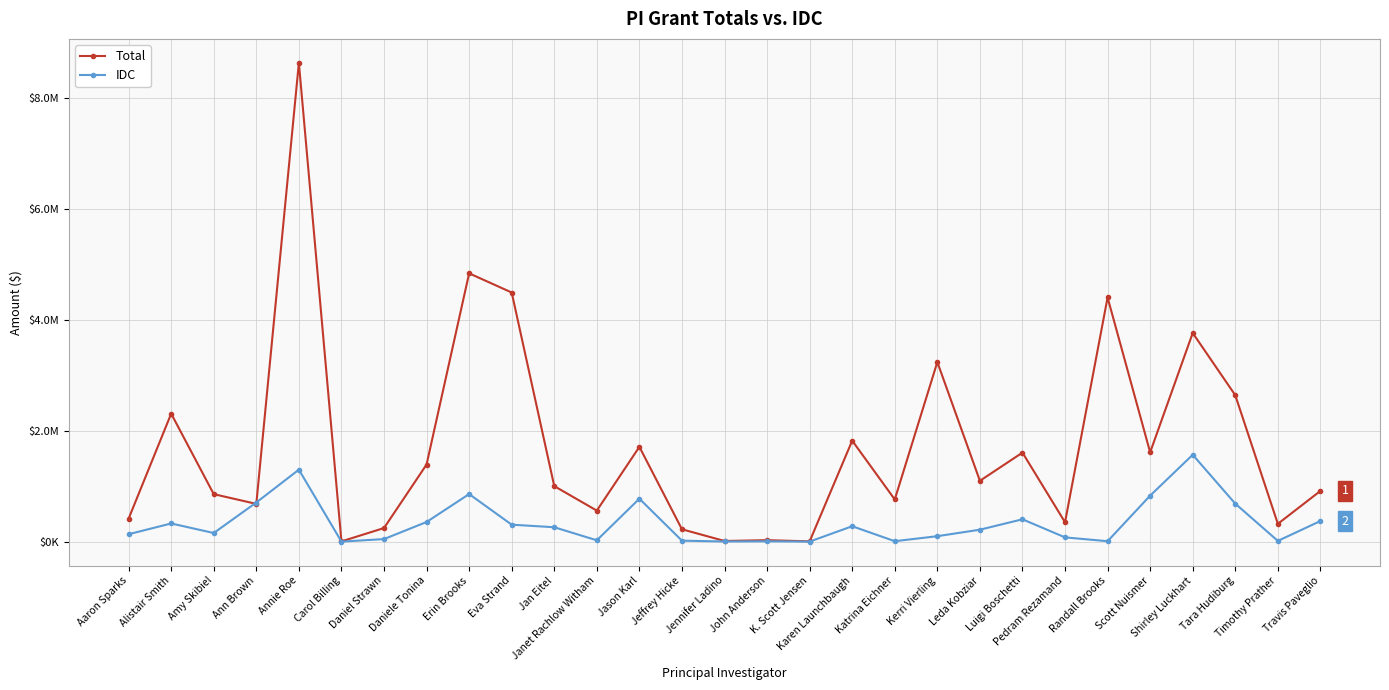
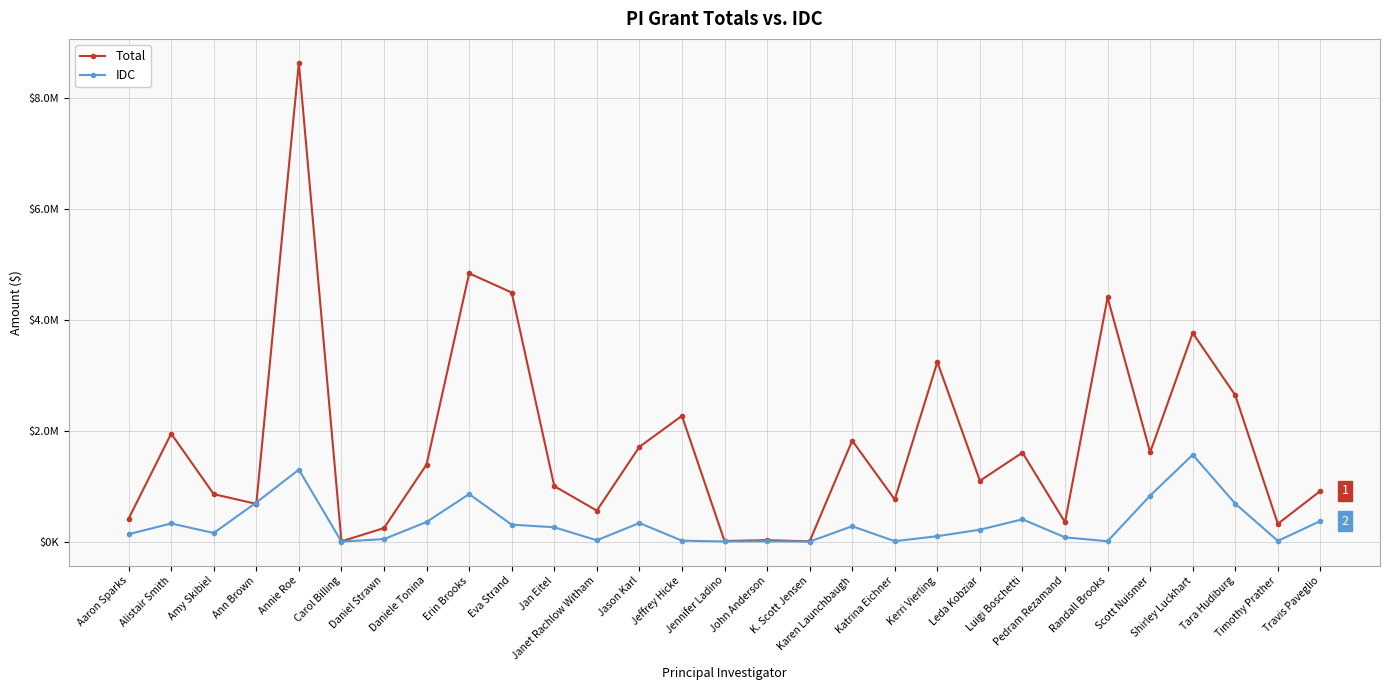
  {
    "Total": {
      "Aaron Sparks": "$400000",
-     "Alistair Smith": "$2300000",
+     "Alistair Smith": "$1900000",
      "Amy Skibiel": "$900000",
      "Annie Roe": "$8600000",
      "Daniel Strawn": "$200000",
      "Daniele Tonina": "$1400000",
      "Erin Brooks": "$4800000",
      "Eva Strand": "$4500000",
      "Jan Eitel": "$1000000",
      "Janet Rachlow Witham": "$600000",
      "Jason Karl": "$1700000",
-     "Jeffrey Hicke": "$200000",
+     "Jeffrey Hicke": "$2300000",
      "Karen Launchbaugh": "$1800000",
      "Katrina Eichner": "$800000",
      "Kerri Vierling": "$3200000",
      "Leda Kobziar": "$1100000",
      "Luigi Boschetti": "$1600000",
      "Pedram Rezamand": "$300000",
      "Randall Brooks": "$4400000",
      "Scott Nuismer": "$1600000",
      "Shirley Luckhart": "$3800000",
      "Tara Hudiburg": "$2600000",
      "Timothy Prather": "$300000"
    },
    "IDC": {
      "Aaron Sparks": "$100000",
      "Alistair Smith": "$300000",
      "Amy Skibiel": "$200000",
      "Annie Roe": "$1300000",
      "Daniel Strawn": "$0",
      "Daniele Tonina": "$400000",
      "Erin Brooks": "$900000",
      "Eva Strand": "$300000",
      "Jan Eitel": "$300000",
      "Janet Rachlow Witham": "$0",
-     "Jason Karl": "$800000",
+     "Jason Karl": "$300000",
      "Jeffrey Hicke": "$0",
      "Karen Launchbaugh": "$300000",
      "Katrina Eichner": "$0",
      "Kerri Vierling": "$100000",
      "Leda Kobziar": "$200000",
      "Luigi Boschetti": "$400000",
      "Pedram Rezamand": "$100000",
      "Randall Brooks": "$0",
      "Scott Nuismer": "$800000",
      "Shirley Luckhart": "$1600000",
      "Tara Hudiburg": "$700000",
      "Timothy Prather": "$0"
    }
  }
